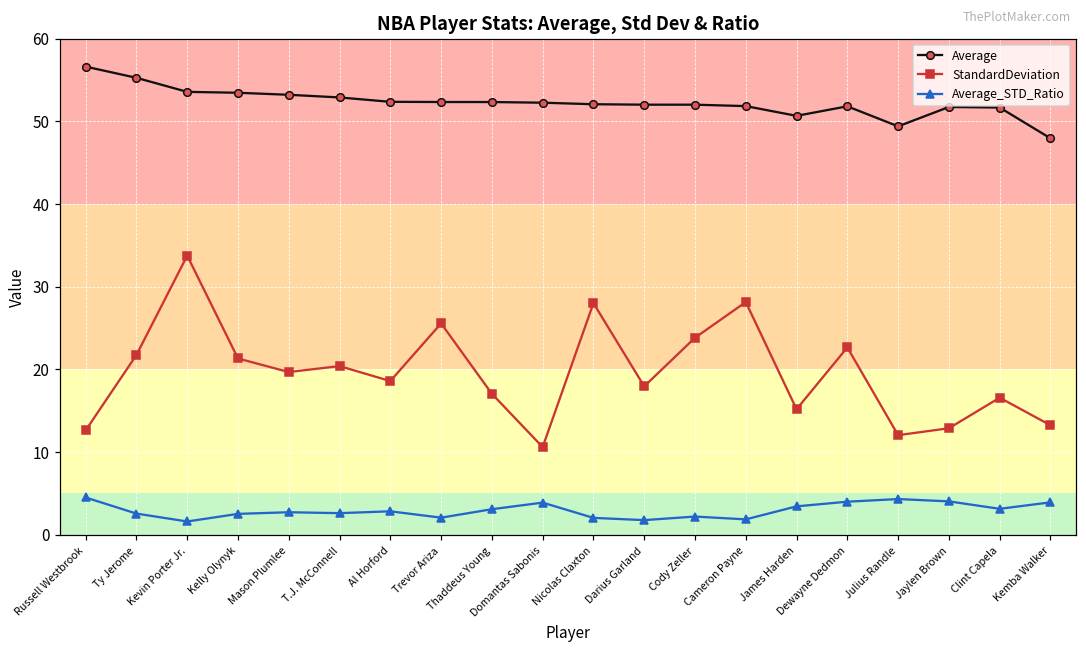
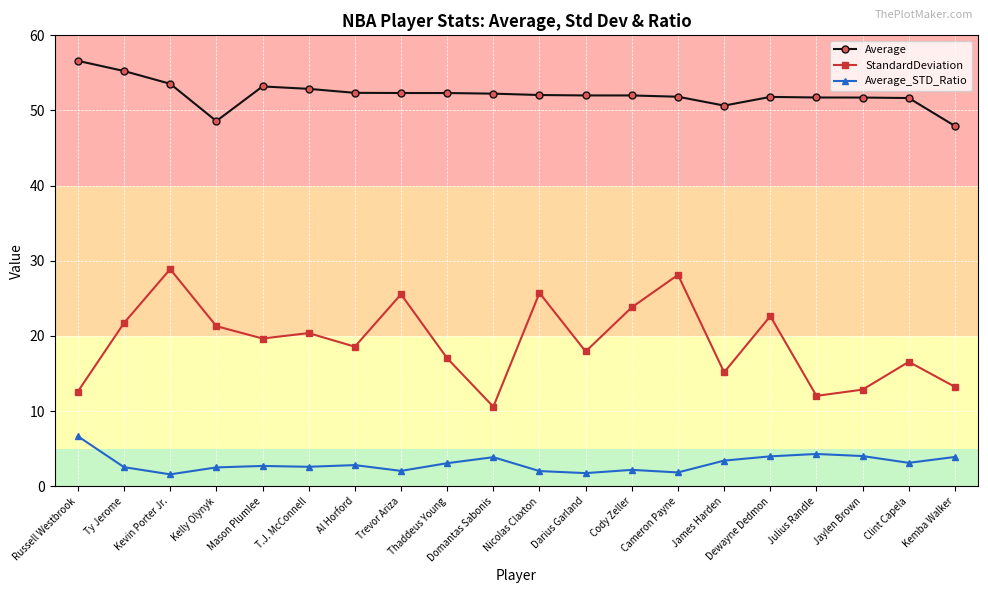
  {
    "Average": {
      "Russell Westbrook": 57,
      "Ty Jerome": 55,
      "Kevin Porter Jr.": 54,
-     "Kelly Olynyk": 53,
+     "Kelly Olynyk": 49,
      "Mason Plumlee": 53,
      "T.J. McConnell": 53,
      "Al Horford": 52,
      "Trevor Ariza": 52,
      "Thaddeus Young": 52,
      "Domantas Sabonis": 52,
      "Nicolas Claxton": 52,
      "Darius Garland": 52,
      "Cody Zeller": 52,
      "Cameron Payne": 52,
      "James Harden": 51,
      "Dewayne Dedmon": 52,
-     "Julius Randle": 49,
+     "Julius Randle": 52,
      "Jaylen Brown": 52,
      "Clint Capela": 52,
      "Kemba Walker": 48
    },
    "StandardDeviation": {
      "Russell Westbrook": 13,
      "Ty Jerome": 22,
-     "Kevin Porter Jr.": 34,
+     "Kevin Porter Jr.": 29,
      "Kelly Olynyk": 21,
      "Mason Plumlee": 20,
      "T.J. McConnell": 20,
      "Al Horford": 19,
      "Trevor Ariza": 26,
      "Thaddeus Young": 17,
      "Domantas Sabonis": 11,
-     "Nicolas Claxton": 28,
+     "Nicolas Claxton": 26,
      "Darius Garland": 18,
      "Cody Zeller": 24,
      "Cameron Payne": 28,
      "James Harden": 15,
      "Dewayne Dedmon": 23,
      "Julius Randle": 12,
      "Jaylen Brown": 13,
      "Clint Capela": 17,
      "Kemba Walker": 13
    },
    "Average_STD_Ratio": {
-     "Russell Westbrook": 4,
+     "Russell Westbrook": 7,
      "Ty Jerome": 3,
      "Kevin Porter Jr.": 2,
      "Kelly Olynyk": 3,
      "Mason Plumlee": 3,
      "T.J. McConnell": 3,
      "Al Horford": 3,
      "Trevor Ariza": 2,
      "Thaddeus Young": 3,
      "Domantas Sabonis": 4,
      "Nicolas Claxton": 2,
      "Darius Garland": 2,
      "Cody Zeller": 2,
      "Cameron Payne": 2,
      "James Harden": 3,
      "Dewayne Dedmon": 4,
      "Julius Randle": 4,
      "Jaylen Brown": 4,
      "Clint Capela": 3,
      "Kemba Walker": 4
    }
  }
